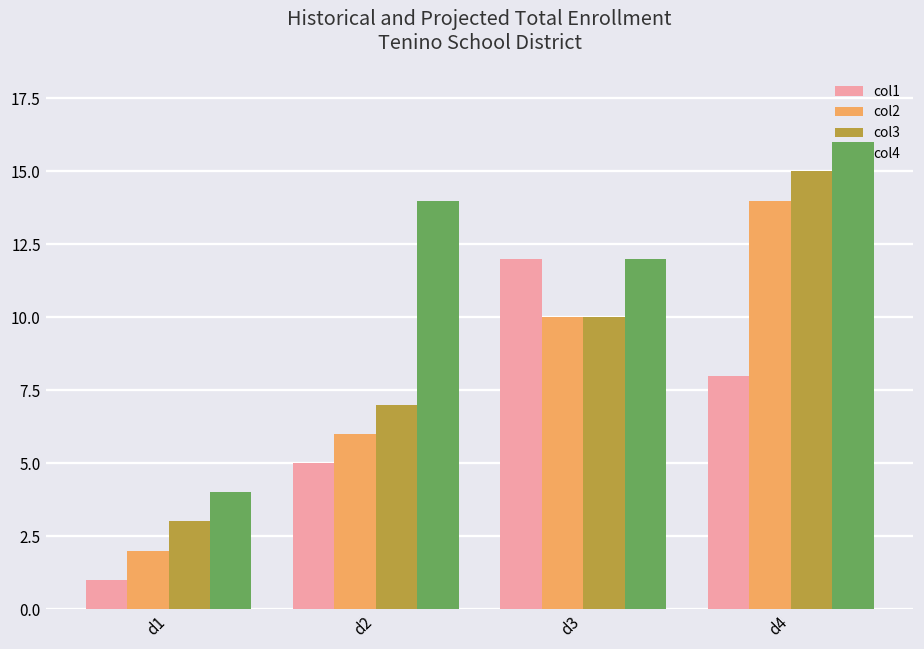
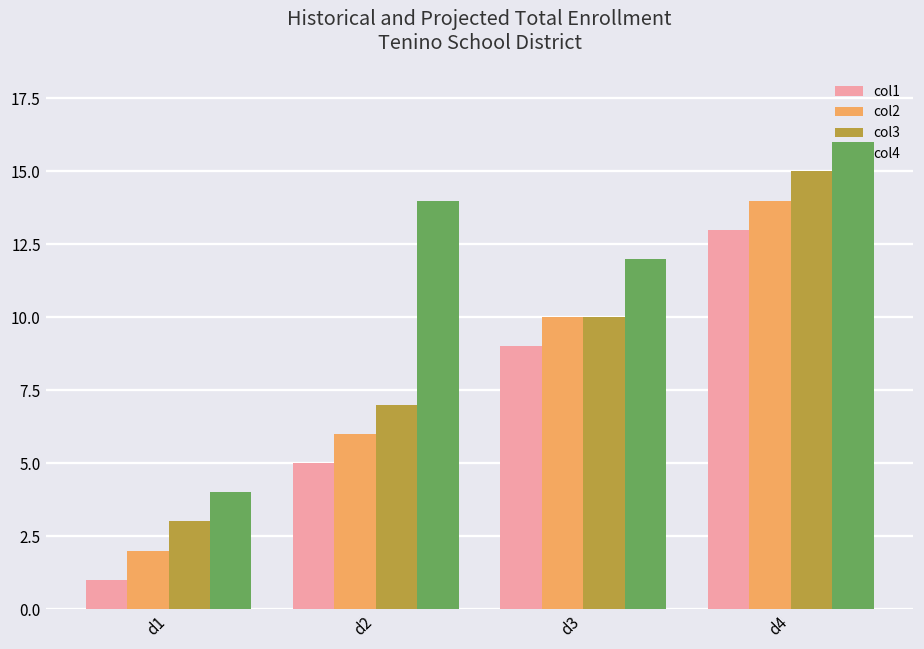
  {
    "col1": {
      "d1": 1,
      "d2": 5,
-     "d3": 12,
-     "d4": 8
+     "d3": 9,
+     "d4": 13
    },
    "col2": {
      "d1": 2,
      "d2": 6,
      "d3": 10,
      "d4": 14
    },
    "col3": {
      "d1": 3,
      "d2": 7,
      "d3": 10,
      "d4": 15
    },
    "col4": {
      "d1": 4,
      "d2": 14,
      "d3": 12,
      "d4": 16
    }
  }
